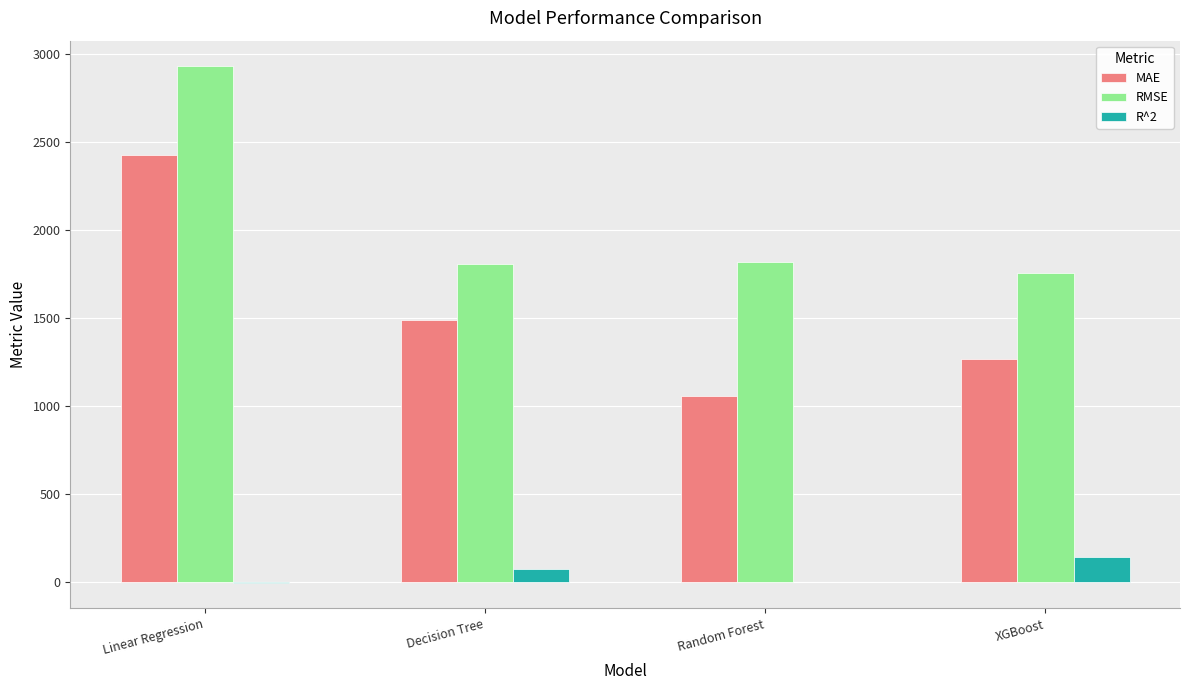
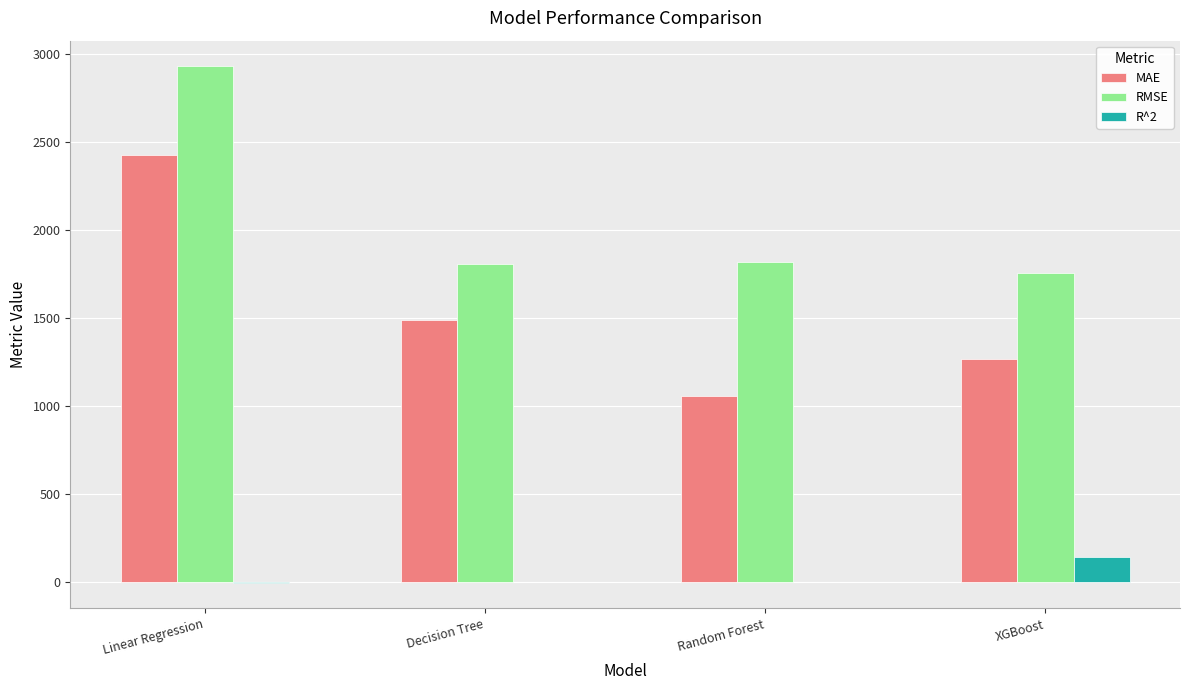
  {
    "MAE": {
      "Linear Regression": 2420,
      "Decision Tree": 1490,
      "Random Forest": 1060,
      "XGBoost": 1270
    },
    "RMSE": {
      "Linear Regression": 2930,
      "Decision Tree": 1810,
      "Random Forest": 1820,
      "XGBoost": 1760
    },
    "R^2": {
-     "Decision Tree": 70,
+     "Decision Tree": 0,
      "XGBoost": 140
    }
  }
